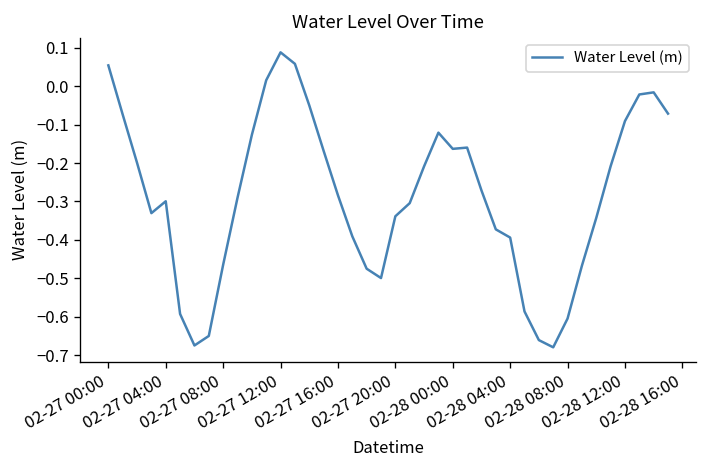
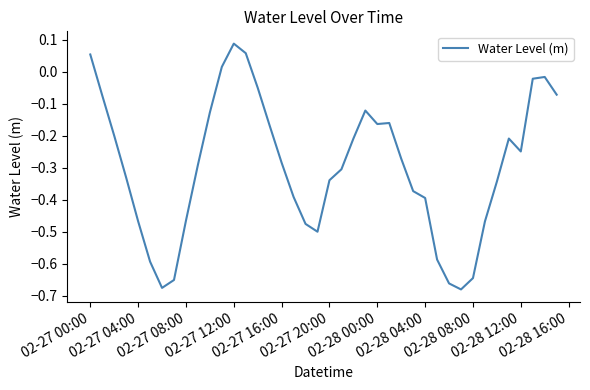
  {
    "02-27 00:00": 0.05,
-   "02-27 04:00": -0.30,
+   "02-27 04:00": -0.47,
    "02-27 08:00": -0.46,
    "02-27 12:00": 0.09,
    "02-27 16:00": -0.28,
    "02-27 20:00": -0.34,
    "02-28 00:00": -0.16,
    "02-28 04:00": -0.39,
-   "02-28 08:00": -0.60,
-   "02-28 12:00": -0.09
+   "02-28 08:00": -0.64,
+   "02-28 12:00": -0.25
  }
